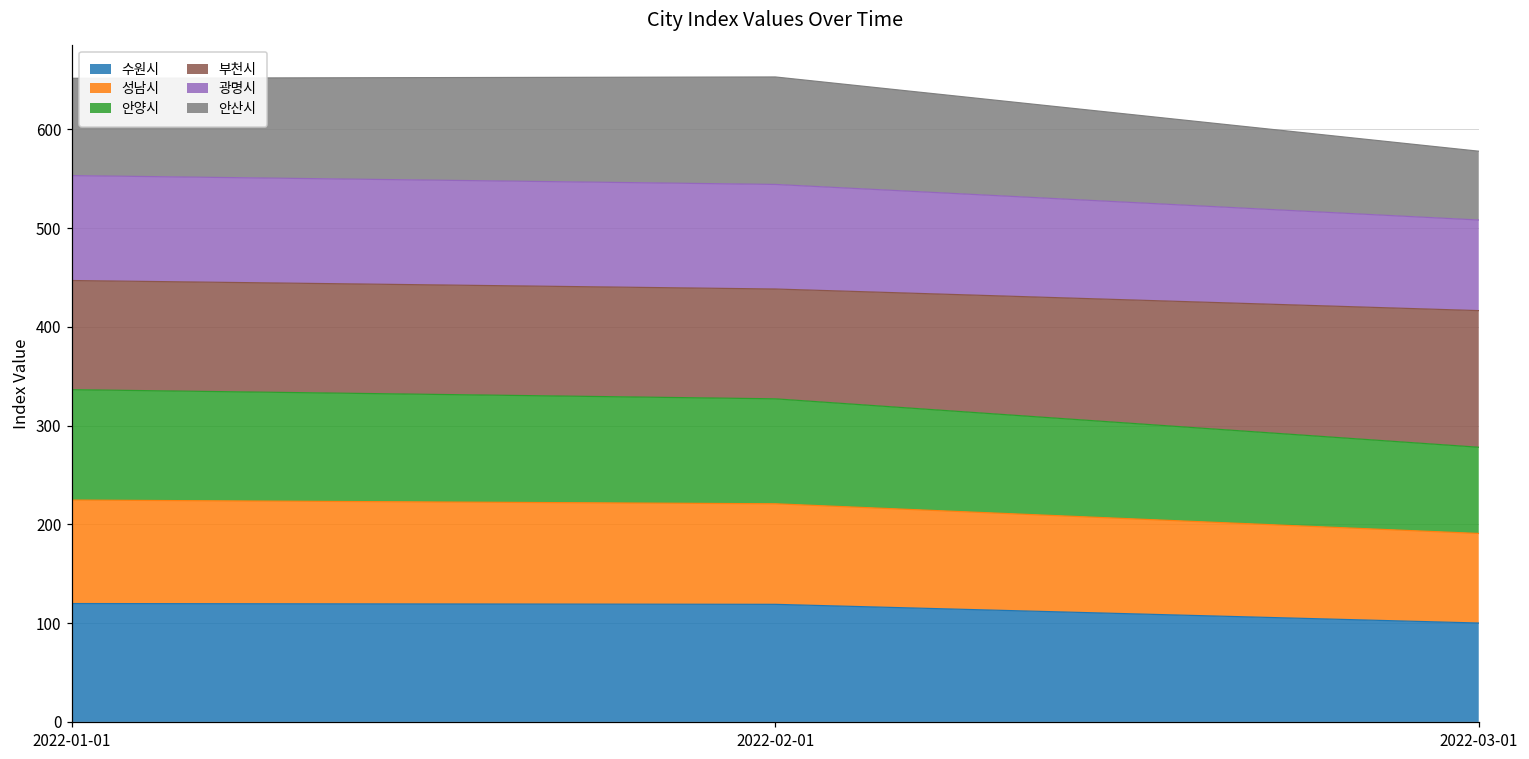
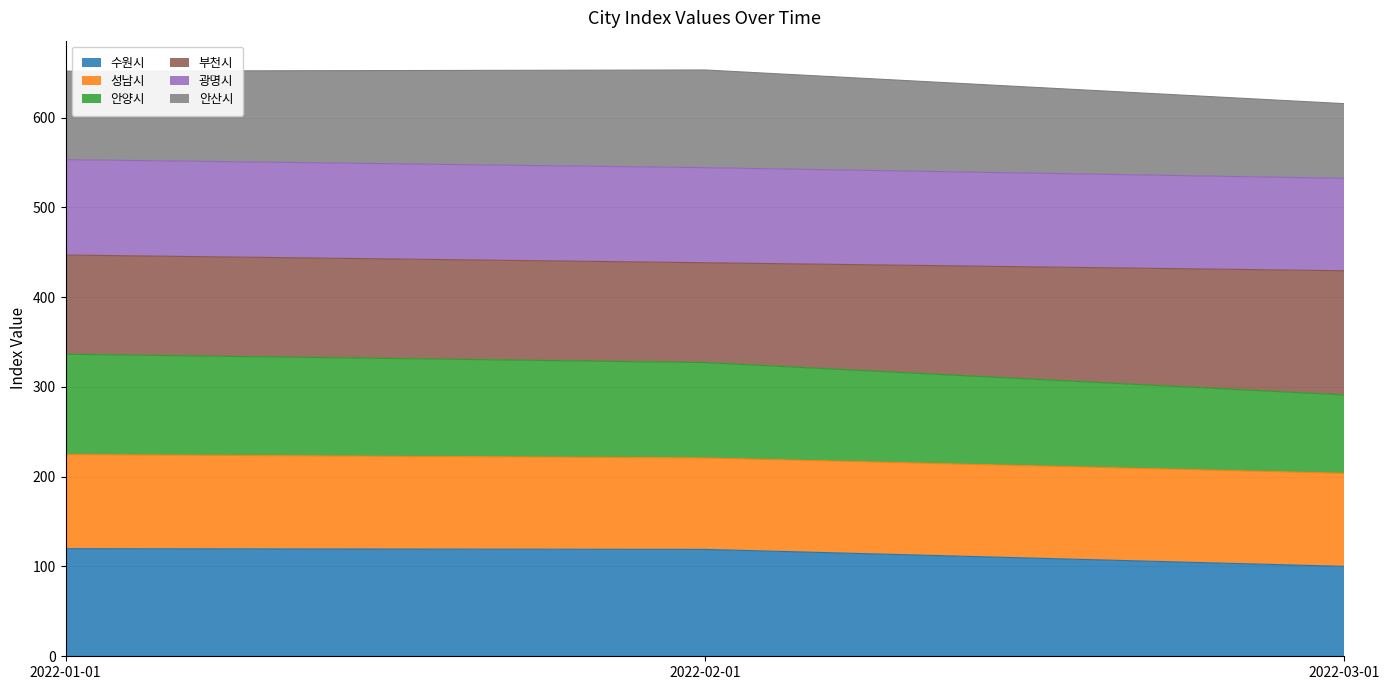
  {
    "수원시": {
      "2022-01-01": 120,
      "2022-02-01": 120,
      "2022-03-01": 100
    },
    "성남시": {
      "2022-01-01": 100,
      "2022-02-01": 100,
-     "2022-03-01": 90
+     "2022-03-01": 100
    },
    "안양시": {
      "2022-01-01": 110,
      "2022-02-01": 110,
      "2022-03-01": 90
    },
    "부천시": {
      "2022-01-01": 110,
      "2022-02-01": 110,
      "2022-03-01": 140
    },
    "광명시": {
      "2022-01-01": 110,
      "2022-02-01": 110,
-     "2022-03-01": 90
+     "2022-03-01": 100
    },
    "안산시": {
      "2022-01-01": 100,
      "2022-02-01": 110,
-     "2022-03-01": 70
+     "2022-03-01": 80
    }
  }
